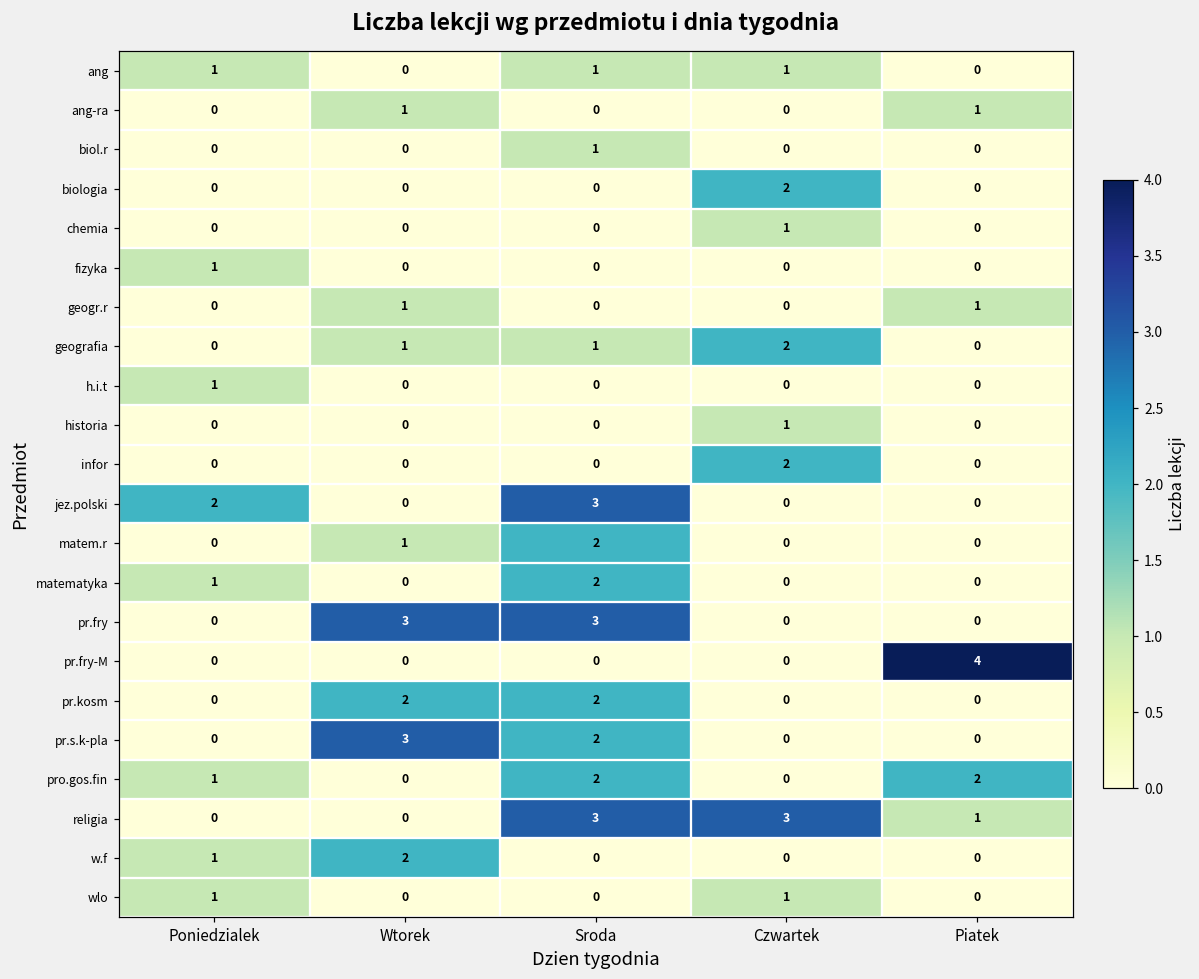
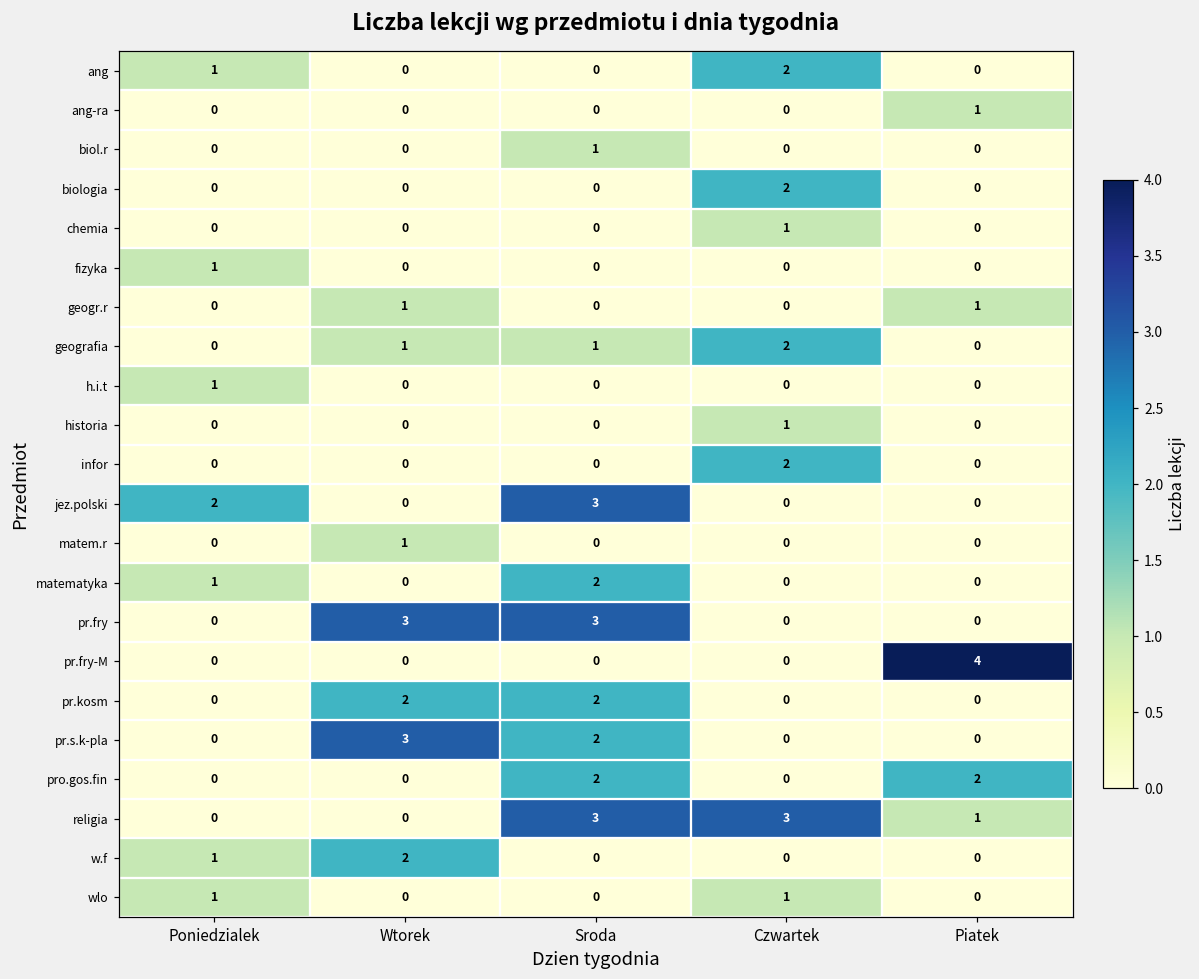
  {
    "ang": {
      "Poniedzialek": 1,
      "Wtorek": 0,
-     "Sroda": 1,
-     "Czwartek": 1,
+     "Sroda": 0,
+     "Czwartek": 2,
      "Piatek": 0
    },
    "ang-ra": {
      "Poniedzialek": 0,
-     "Wtorek": 1,
+     "Wtorek": 0,
      "Sroda": 0,
      "Czwartek": 0,
      "Piatek": 1
    },
    "biol.r": {
      "Poniedzialek": 0,
      "Wtorek": 0,
      "Sroda": 1,
      "Czwartek": 0,
      "Piatek": 0
    },
    "biologia": {
      "Poniedzialek": 0,
      "Wtorek": 0,
      "Sroda": 0,
      "Czwartek": 2,
      "Piatek": 0
    },
    "chemia": {
      "Poniedzialek": 0,
      "Wtorek": 0,
      "Sroda": 0,
      "Czwartek": 1,
      "Piatek": 0
    },
    "fizyka": {
      "Poniedzialek": 1,
      "Wtorek": 0,
      "Sroda": 0,
      "Czwartek": 0,
      "Piatek": 0
    },
    "geogr.r": {
      "Poniedzialek": 0,
      "Wtorek": 1,
      "Sroda": 0,
      "Czwartek": 0,
      "Piatek": 1
    },
    "geografia": {
      "Poniedzialek": 0,
      "Wtorek": 1,
      "Sroda": 1,
      "Czwartek": 2,
      "Piatek": 0
    },
    "h.i.t": {
      "Poniedzialek": 1,
      "Wtorek": 0,
      "Sroda": 0,
      "Czwartek": 0,
      "Piatek": 0
    },
    "historia": {
      "Poniedzialek": 0,
      "Wtorek": 0,
      "Sroda": 0,
      "Czwartek": 1,
      "Piatek": 0
    },
    "infor": {
      "Poniedzialek": 0,
      "Wtorek": 0,
      "Sroda": 0,
      "Czwartek": 2,
      "Piatek": 0
    },
    "jez.polski": {
      "Poniedzialek": 2,
      "Wtorek": 0,
      "Sroda": 3,
      "Czwartek": 0,
      "Piatek": 0
    },
    "matem.r": {
      "Poniedzialek": 0,
      "Wtorek": 1,
-     "Sroda": 2,
+     "Sroda": 0,
      "Czwartek": 0,
      "Piatek": 0
    },
    "matematyka": {
      "Poniedzialek": 1,
      "Wtorek": 0,
      "Sroda": 2,
      "Czwartek": 0,
      "Piatek": 0
    },
    "pr.fry": {
      "Poniedzialek": 0,
      "Wtorek": 3,
      "Sroda": 3,
      "Czwartek": 0,
      "Piatek": 0
    },
    "pr.fry-M": {
      "Poniedzialek": 0,
      "Wtorek": 0,
      "Sroda": 0,
      "Czwartek": 0,
      "Piatek": 4
    },
    "pr.kosm": {
      "Poniedzialek": 0,
      "Wtorek": 2,
      "Sroda": 2,
      "Czwartek": 0,
      "Piatek": 0
    },
    "pr.s.k-pla": {
      "Poniedzialek": 0,
      "Wtorek": 3,
      "Sroda": 2,
      "Czwartek": 0,
      "Piatek": 0
    },
    "pro.gos.fin": {
-     "Poniedzialek": 1,
+     "Poniedzialek": 0,
      "Wtorek": 0,
      "Sroda": 2,
      "Czwartek": 0,
      "Piatek": 2
    },
    "religia": {
      "Poniedzialek": 0,
      "Wtorek": 0,
      "Sroda": 3,
      "Czwartek": 3,
      "Piatek": 1
    },
    "w.f": {
      "Poniedzialek": 1,
      "Wtorek": 2,
      "Sroda": 0,
      "Czwartek": 0,
      "Piatek": 0
    },
    "wlo": {
      "Poniedzialek": 1,
      "Wtorek": 0,
      "Sroda": 0,
      "Czwartek": 1,
      "Piatek": 0
    }
  }
